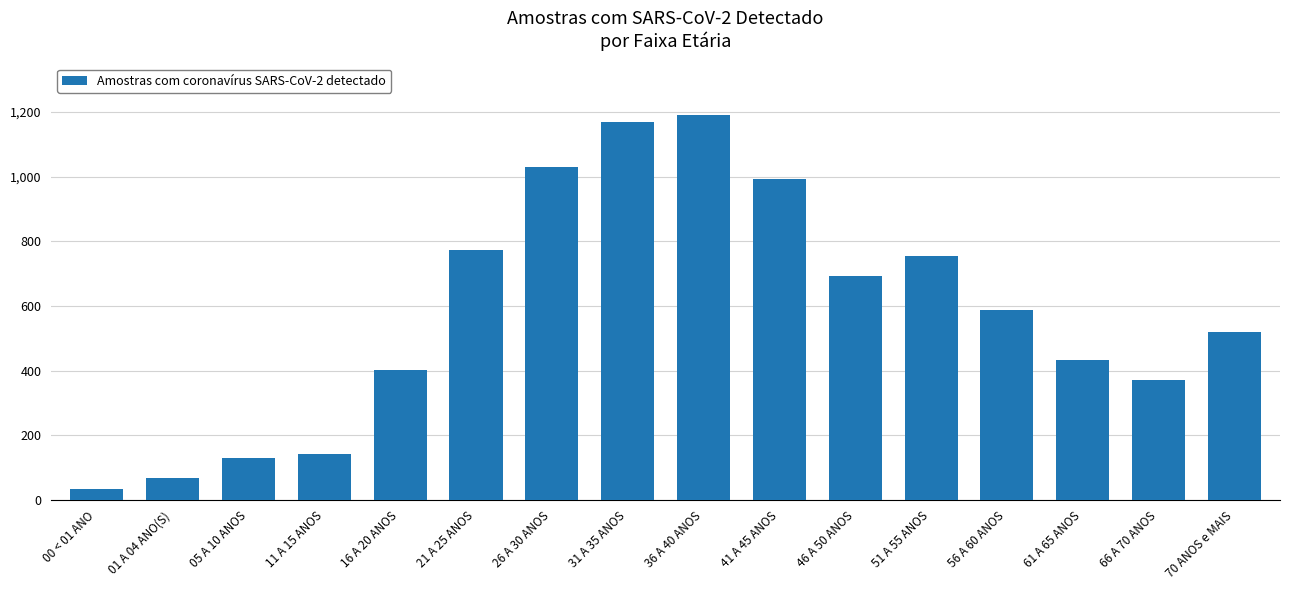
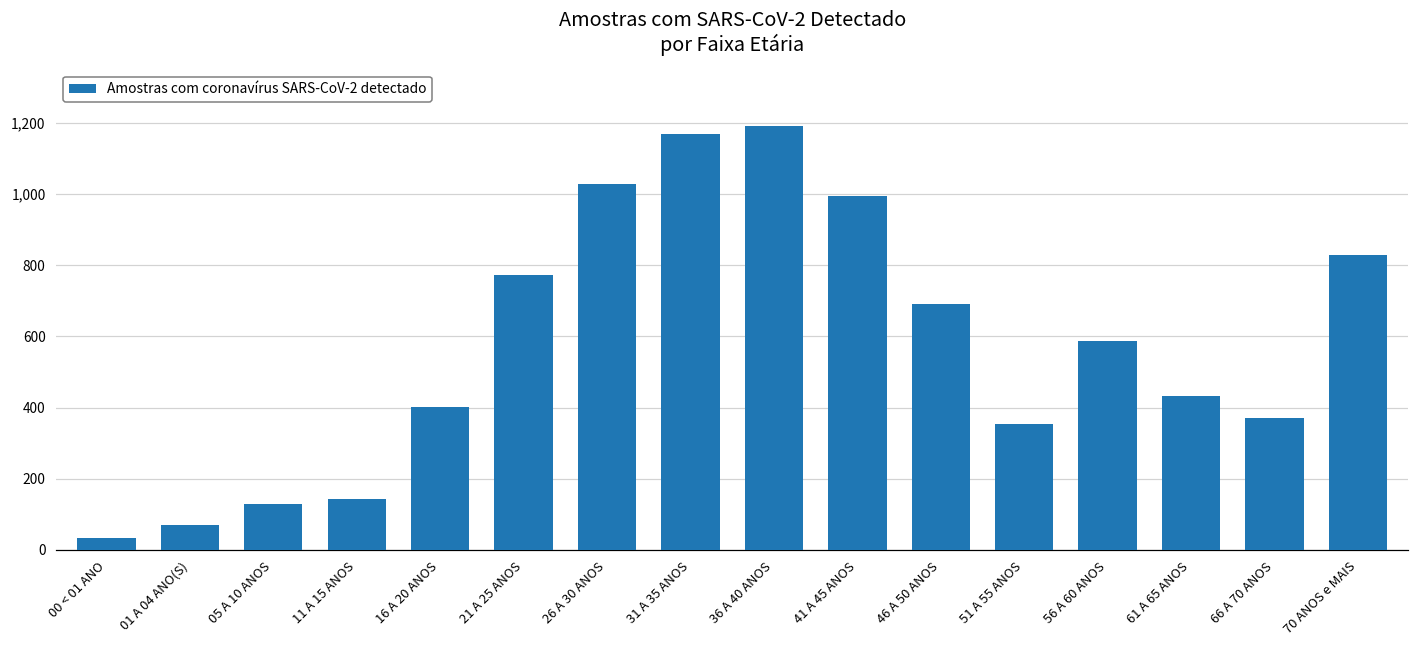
  {
    "00 < 01 ANO": "30",
    "01 A 04 ANO(S)": "70",
    "05 A 10 ANOS": "130",
    "11 A 15 ANOS": "140",
    "16 A 20 ANOS": "400",
    "21 A 25 ANOS": "770",
    "26 A 30 ANOS": "1,030",
    "31 A 35 ANOS": "1,170",
    "36 A 40 ANOS": "1,190",
    "41 A 45 ANOS": "990",
    "46 A 50 ANOS": "690",
-   "51 A 55 ANOS": "750",
+   "51 A 55 ANOS": "350",
    "56 A 60 ANOS": "590",
    "61 A 65 ANOS": "430",
    "66 A 70 ANOS": "370",
-   "70 ANOS e MAIS": "520"
+   "70 ANOS e MAIS": "830"
  }
